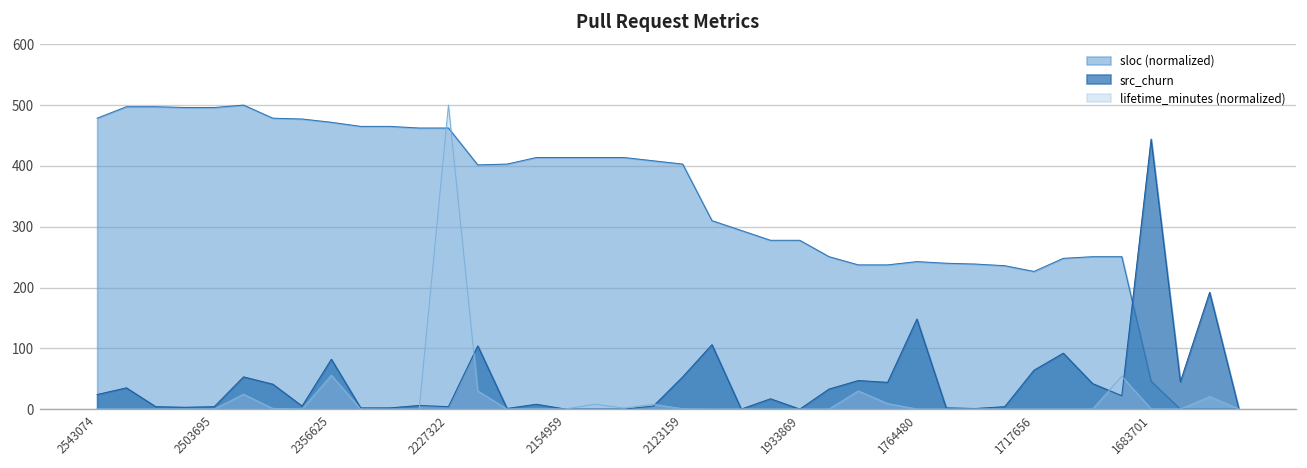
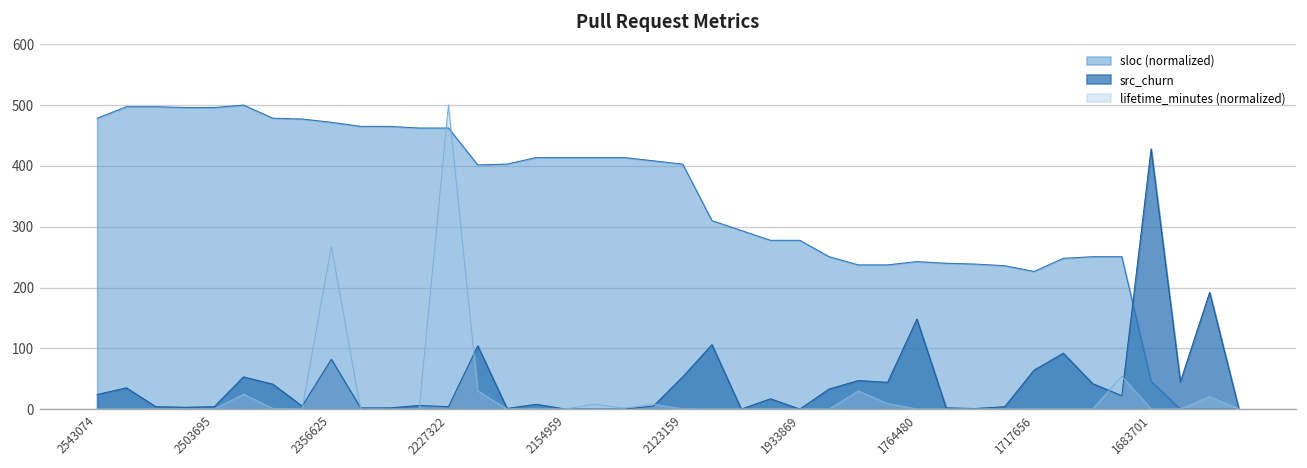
  {
    "sloc (normalized)": {
      "2543074": 480,
      "2503695": 500,
      "2356625": 470,
      "2227322": 460,
      "2154959": 410,
      "2123159": 400,
      "1933869": 280,
      "1764480": 240,
      "1717656": 230,
      "1683701": 50
    },
    "src_churn": {
      "2543074": 20,
      "2356625": 80,
      "2227322": 0,
      "2123159": 50,
      "1764480": 150,
      "1717656": 60,
-     "1683701": 440
+     "1683701": 430
    },
    "lifetime_minutes (normalized)": {
      "2543074": 0,
-     "2356625": 60,
+     "2356625": 270,
      "2227322": 500,
      "2123159": 0,
      "1764480": 0,
      "1717656": 0,
      "1683701": 0
    }
  }
